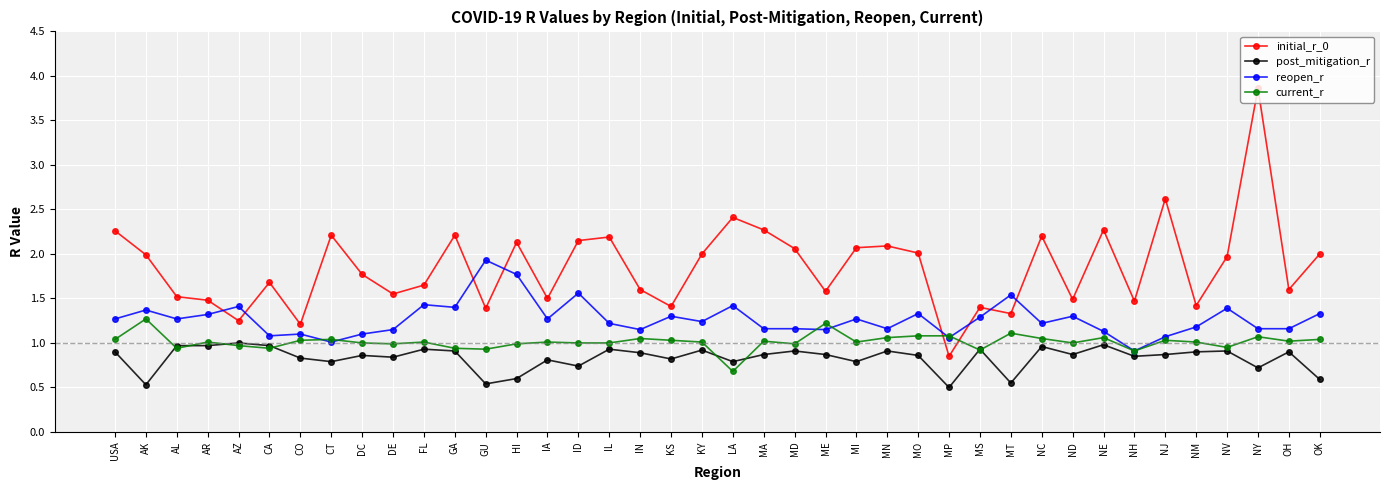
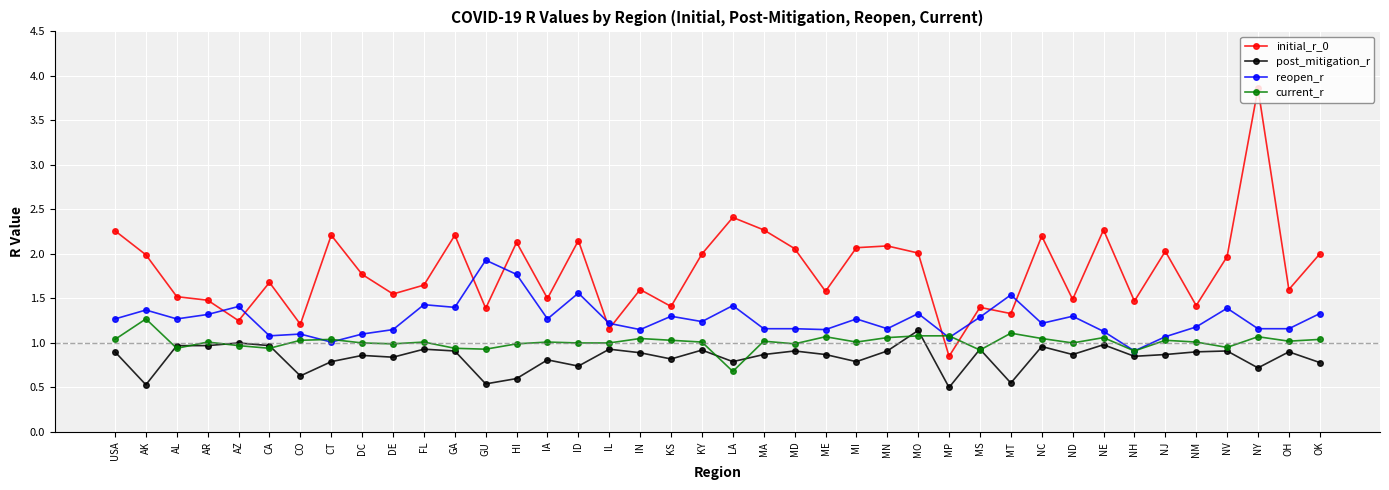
  {
    "initial_r_0": {
      "USA": 2.3,
      "AK": 2.0,
      "AL": 1.5,
      "AR": 1.5,
      "AZ": 1.3,
      "CA": 1.7,
      "CO": 1.2,
      "CT": 2.2,
      "DC": 1.8,
      "DE": 1.6,
      "FL": 1.7,
      "GA": 2.2,
      "GU": 1.4,
      "HI": 2.1,
      "IA": 1.5,
      "ID": 2.2,
-     "IL": 2.2,
+     "IL": 1.2,
      "IN": 1.6,
      "KS": 1.4,
      "KY": 2.0,
      "LA": 2.4,
      "MA": 2.3,
      "MD": 2.1,
      "ME": 1.6,
      "MI": 2.1,
      "MN": 2.1,
      "MO": 2.0,
      "MP": 0.9,
      "MS": 1.4,
      "MT": 1.3,
      "NC": 2.2,
      "ND": 1.5,
      "NE": 2.3,
      "NH": 1.5,
-     "NJ": 2.6,
+     "NJ": 2.0,
      "NM": 1.4,
      "NV": 2.0,
      "OH": 1.6,
      "OK": 2.0
    },
    "post_mitigation_r": {
      "USA": 0.9,
      "AK": 0.5,
      "AL": 1.0,
      "AR": 1.0,
      "AZ": 1.0,
      "CA": 1.0,
-     "CO": 0.8,
+     "CO": 0.6,
      "CT": 0.8,
      "DC": 0.9,
      "DE": 0.8,
      "FL": 0.9,
      "GA": 0.9,
      "GU": 0.5,
      "HI": 0.6,
      "IA": 0.8,
      "ID": 0.7,
      "IL": 0.9,
      "IN": 0.9,
      "KS": 0.8,
      "KY": 0.9,
      "LA": 0.8,
      "MA": 0.9,
      "MD": 0.9,
      "ME": 0.9,
      "MI": 0.8,
      "MN": 0.9,
-     "MO": 0.9,
+     "MO": 1.1,
      "MP": 0.5,
      "MT": 0.6,
      "NC": 1.0,
      "ND": 0.9,
      "NE": 1.0,
      "NH": 0.9,
      "NJ": 0.9,
      "NM": 0.9,
      "NV": 0.9,
      "NY": 0.7,
      "OH": 0.9,
-     "OK": 0.6
+     "OK": 0.8
    },
    "reopen_r": {
      "USA": 1.3,
      "AK": 1.4,
      "AL": 1.3,
      "AR": 1.3,
      "AZ": 1.4,
      "CA": 1.1,
      "CO": 1.1,
      "CT": 1.0,
      "DC": 1.1,
      "DE": 1.2,
      "FL": 1.4,
      "GA": 1.4,
      "GU": 1.9,
      "HI": 1.8,
      "IA": 1.3,
      "ID": 1.6,
      "IL": 1.2,
      "IN": 1.2,
      "KS": 1.3,
      "KY": 1.2,
      "LA": 1.4,
      "MA": 1.2,
      "MD": 1.2,
      "ME": 1.2,
      "MI": 1.3,
      "MN": 1.2,
      "MO": 1.3,
      "MS": 1.3,
      "MT": 1.5,
      "NC": 1.2,
      "ND": 1.3,
      "NE": 1.1,
      "NJ": 1.1,
      "NM": 1.2,
      "NV": 1.4,
      "NY": 1.2,
      "OH": 1.2,
      "OK": 1.3
    },
    "current_r": {
      "USA": 1.0,
      "AK": 1.3,
      "AL": 0.9,
      "AR": 1.0,
      "AZ": 1.0,
      "CA": 0.9,
      "CO": 1.0,
      "CT": 1.0,
      "DC": 1.0,
      "DE": 1.0,
      "FL": 1.0,
      "GA": 0.9,
      "GU": 0.9,
      "HI": 1.0,
      "IA": 1.0,
      "ID": 1.0,
      "IL": 1.0,
      "IN": 1.1,
      "KS": 1.0,
      "KY": 1.0,
      "LA": 0.7,
      "MA": 1.0,
      "MD": 1.0,
-     "ME": 1.2,
+     "ME": 1.1,
      "MI": 1.0,
      "MN": 1.1,
      "MO": 1.1,
      "MT": 1.1,
      "NC": 1.1,
      "ND": 1.0,
      "NE": 1.1,
      "NJ": 1.0,
      "NM": 1.0,
      "NV": 1.0,
      "NY": 1.1,
      "OH": 1.0,
      "OK": 1.0
    }
  }
